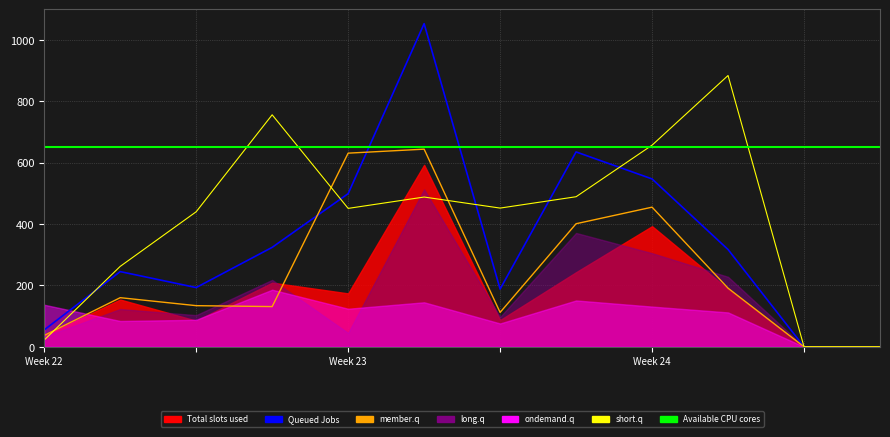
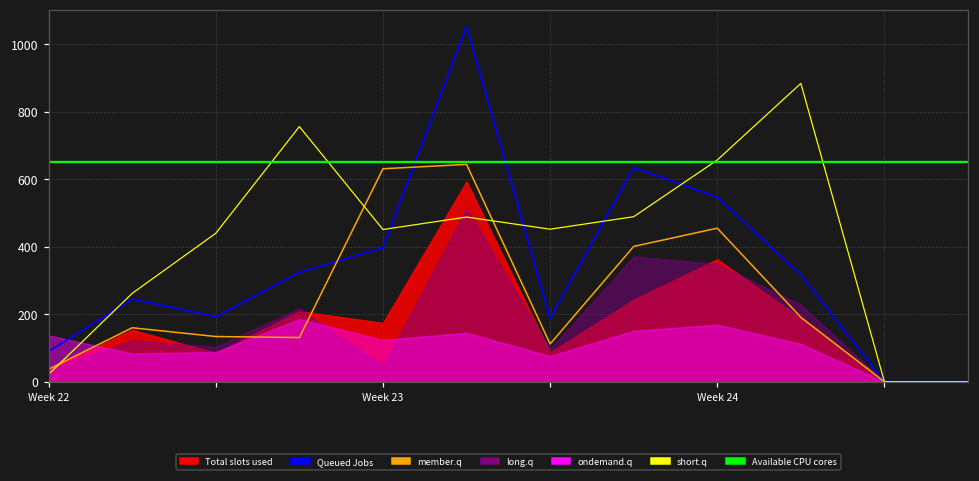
  {
    "Queued Jobs": {
-     "Week 22": 60,
-     "Week 23": 500,
+     "Week 22": 90,
+     "Week 23": 400,
      "Week 24": 550
    },
    "Total slots used": {
      "Week 23": 170,
-     "Week 24": 390
+     "Week 24": 360
    },
    "member.q": {
      "Week 23": 630,
      "Week 24": 460
    },
    "long.q": {
      "Week 23": 50,
-     "Week 24": 310
+     "Week 24": 350
    },
    "short.q": {
      "Week 22": 20,
      "Week 23": 450,
      "Week 24": 660
    },
    "ondemand.q": {
      "Week 22": 140,
      "Week 23": 120,
-     "Week 24": 130
+     "Week 24": 170
    }
  }
